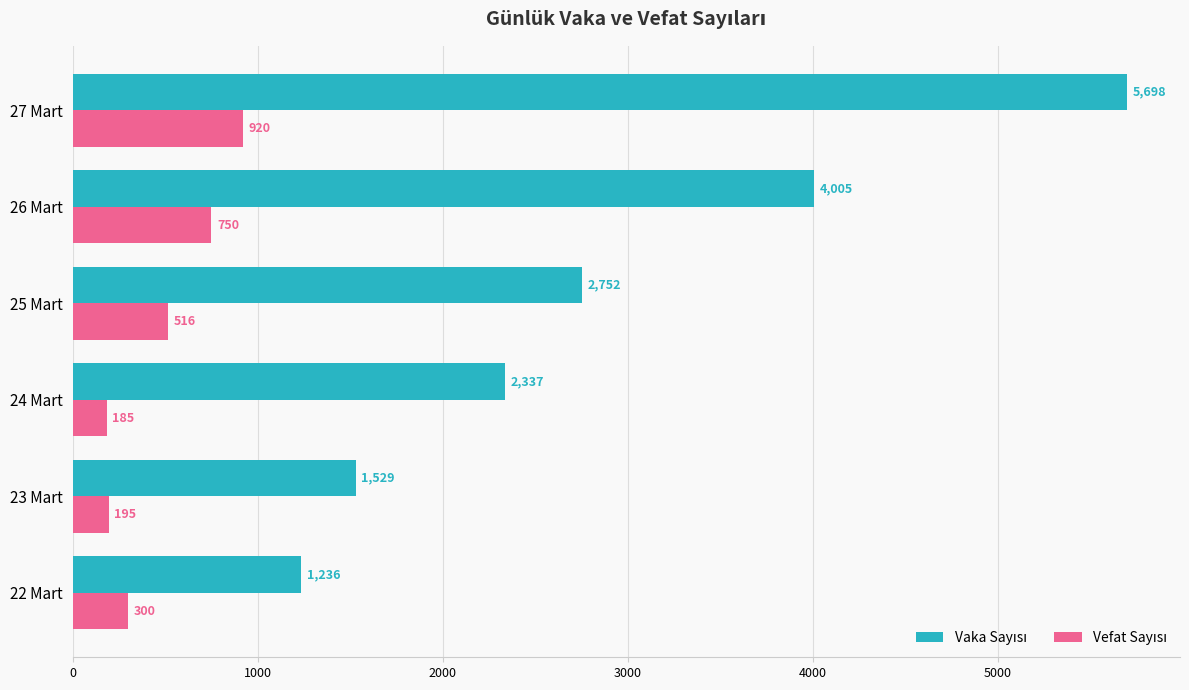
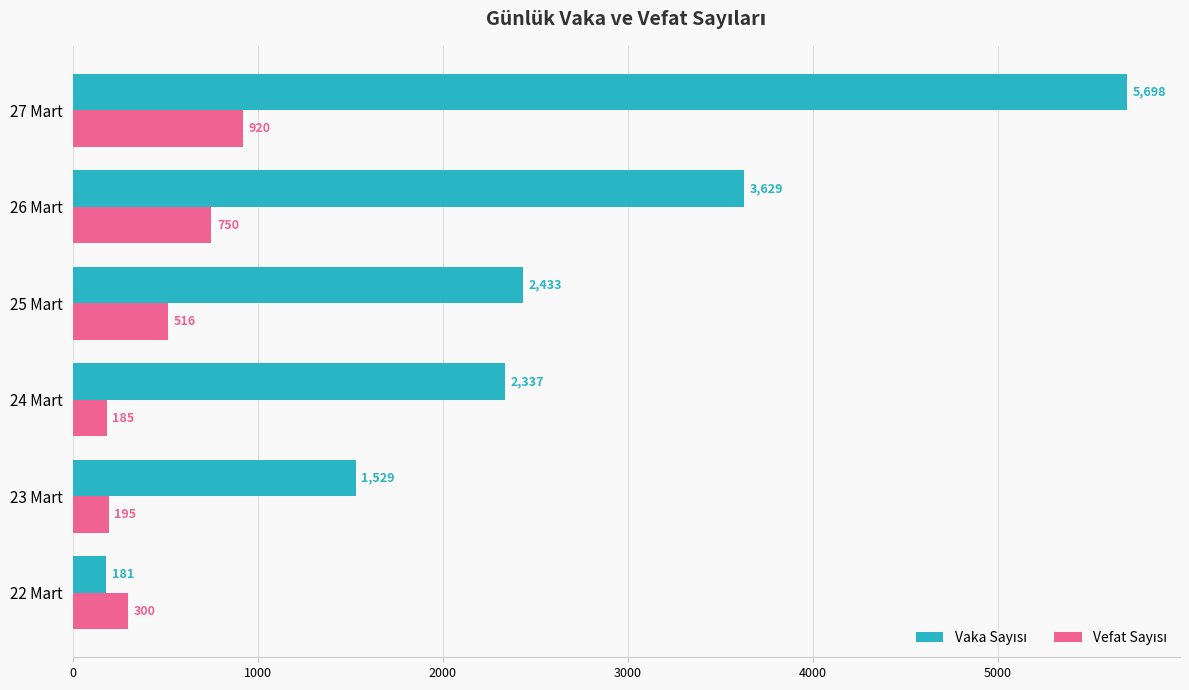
  {
    "Vaka Sayısı": {
      "27 Mart": "5,698",
-     "26 Mart": "4,005",
-     "25 Mart": "2,752",
+     "26 Mart": "3,629",
+     "25 Mart": "2,433",
      "24 Mart": "2,337",
      "23 Mart": "1,529",
-     "22 Mart": "1,236"
+     "22 Mart": "181"
    },
    "Vefat Sayısı": {
      "27 Mart": "920",
      "26 Mart": "750",
      "25 Mart": "516",
      "24 Mart": "185",
      "23 Mart": "195",
      "22 Mart": "300"
    }
  }
